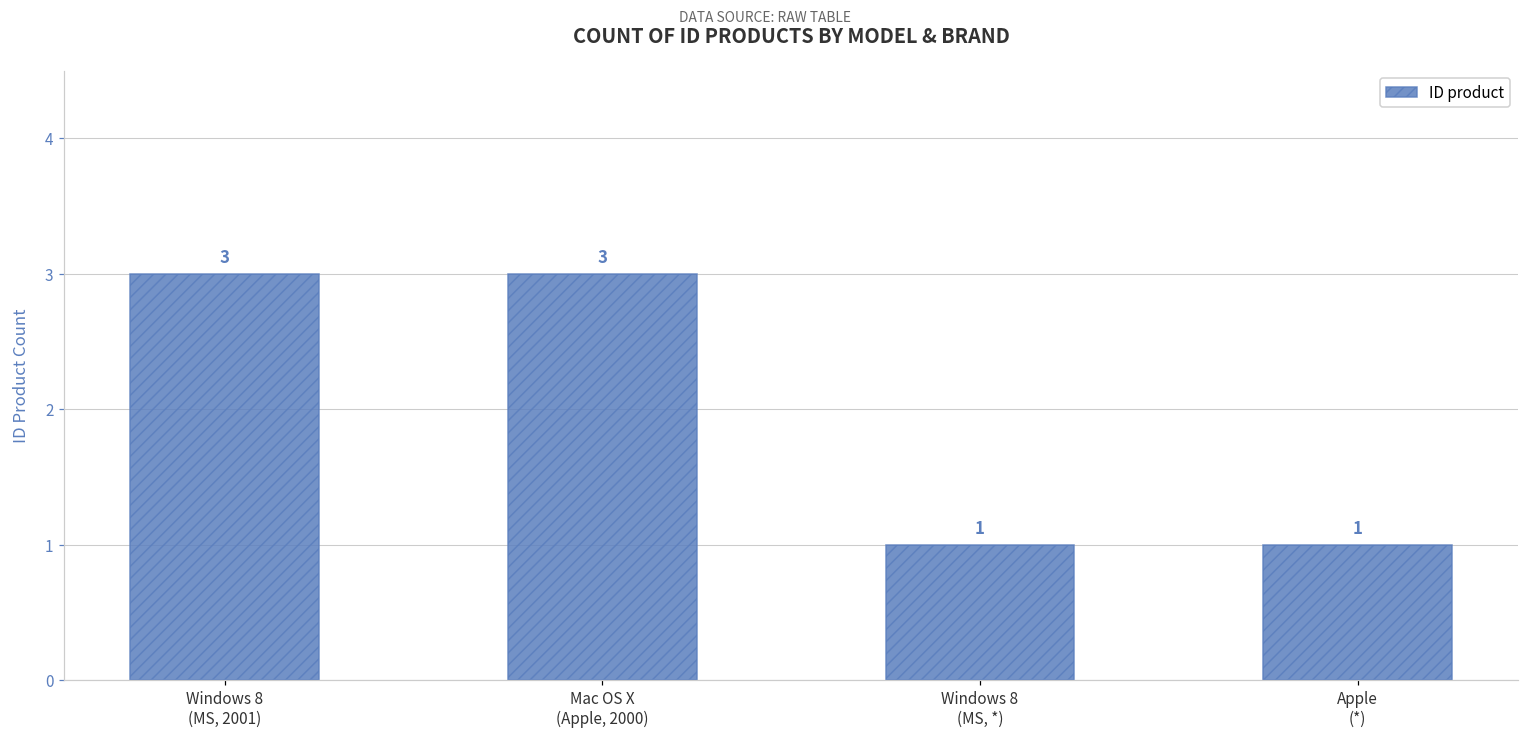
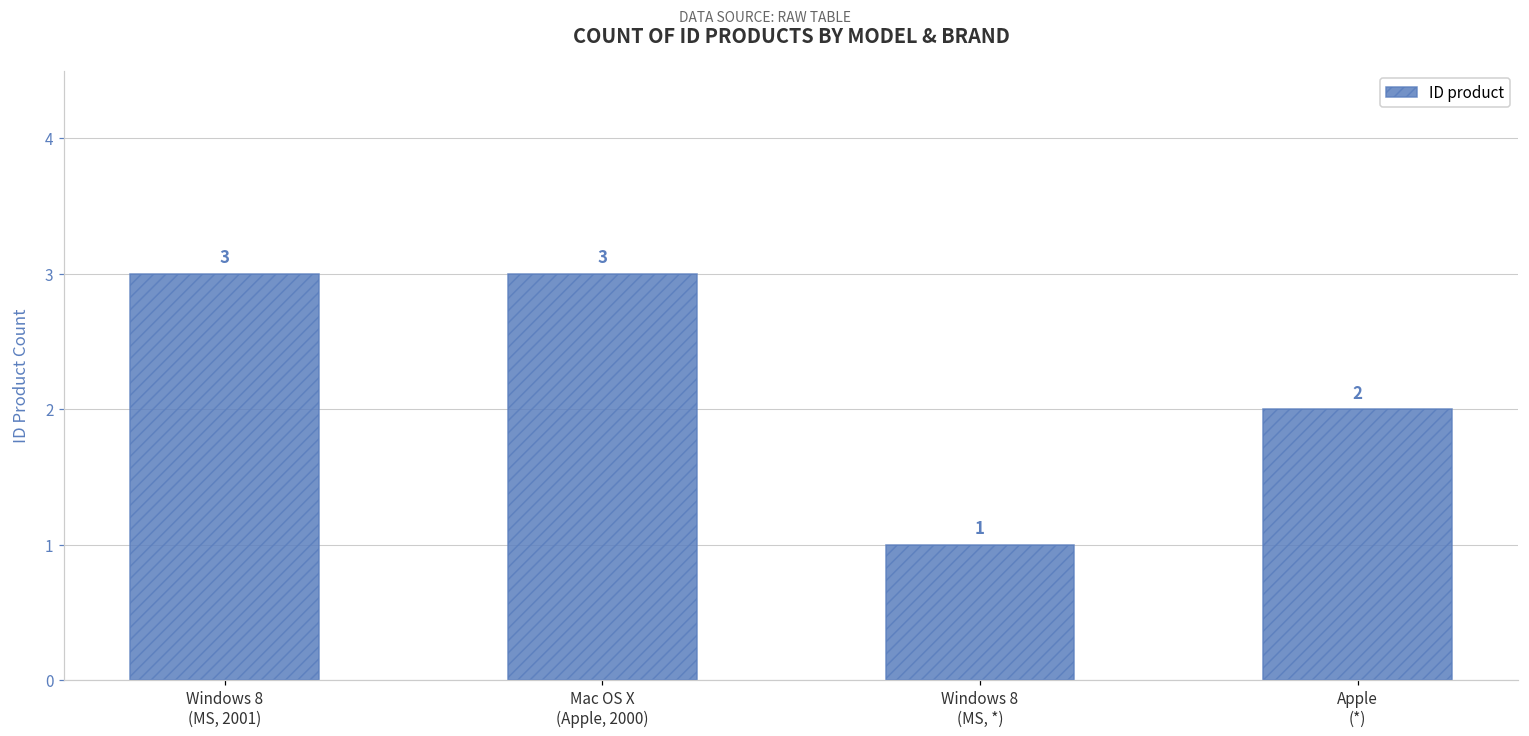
  {
    "Windows 8 (MS, 2001)": 3,
    "Mac OS X (Apple, 2000)": 3,
    "Windows 8 (MS, *)": 1,
-   "Apple (*)": 1
+   "Apple (*)": 2
  }
